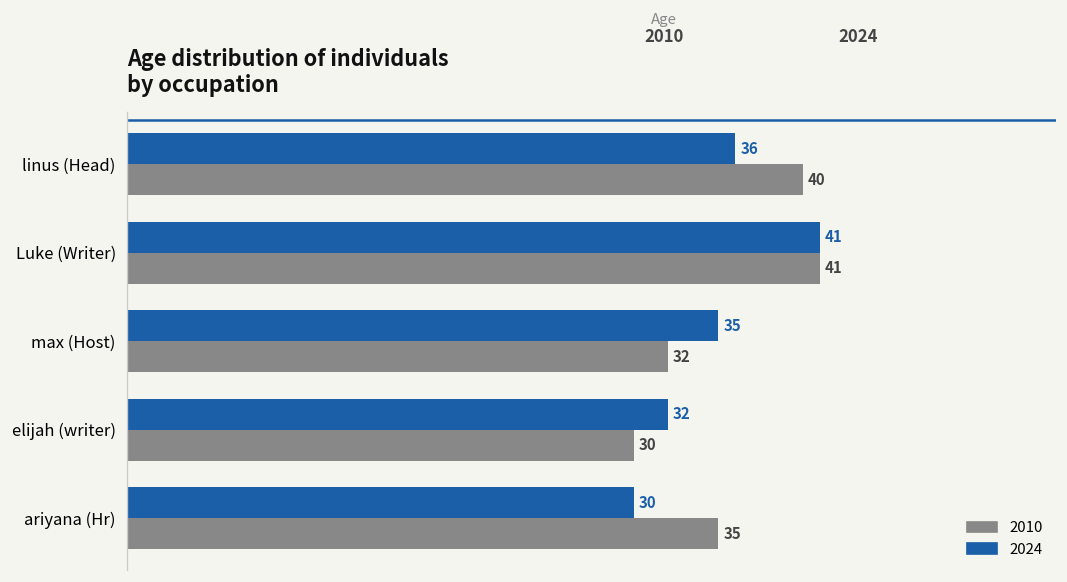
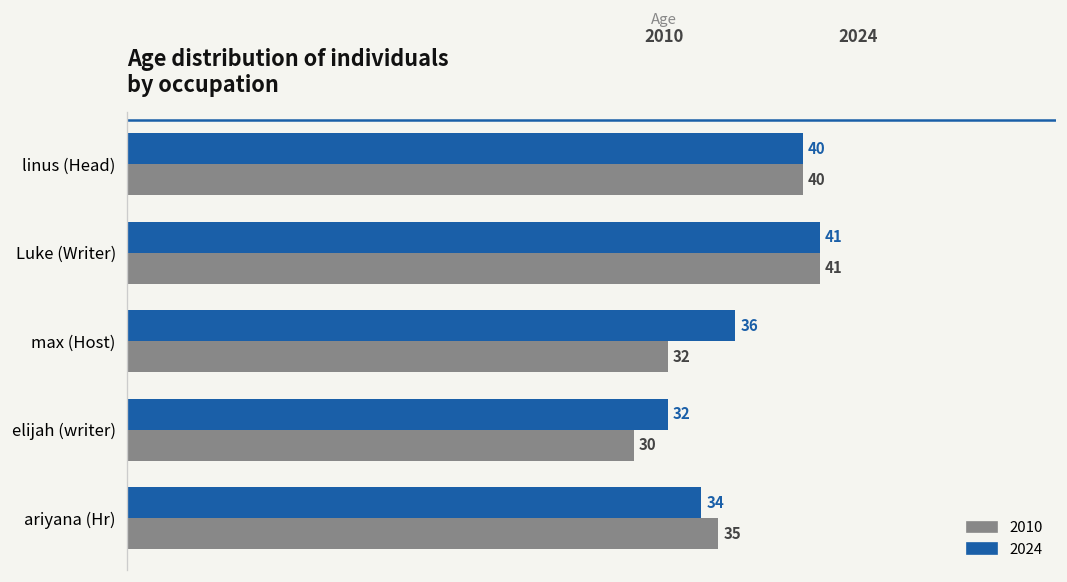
  {
    "2010": {
      "linus (Head)": 40,
      "Luke (Writer)": 41,
      "max (Host)": 32,
      "elijah (writer)": 30,
      "ariyana (Hr)": 35
    },
    "2024": {
-     "linus (Head)": 36,
+     "linus (Head)": 40,
      "Luke (Writer)": 41,
-     "max (Host)": 35,
+     "max (Host)": 36,
      "elijah (writer)": 32,
-     "ariyana (Hr)": 30
+     "ariyana (Hr)": 34
    }
  }
